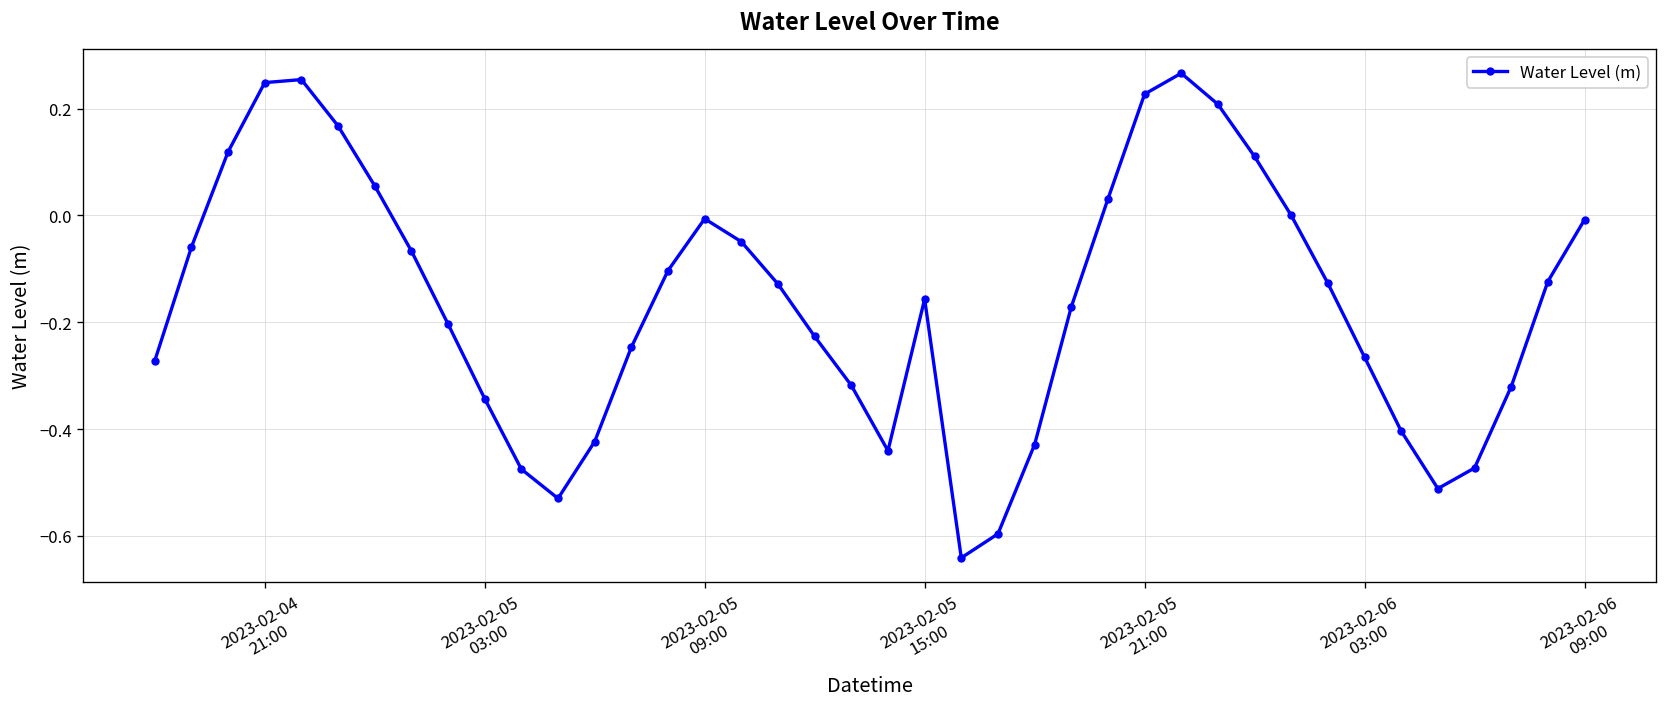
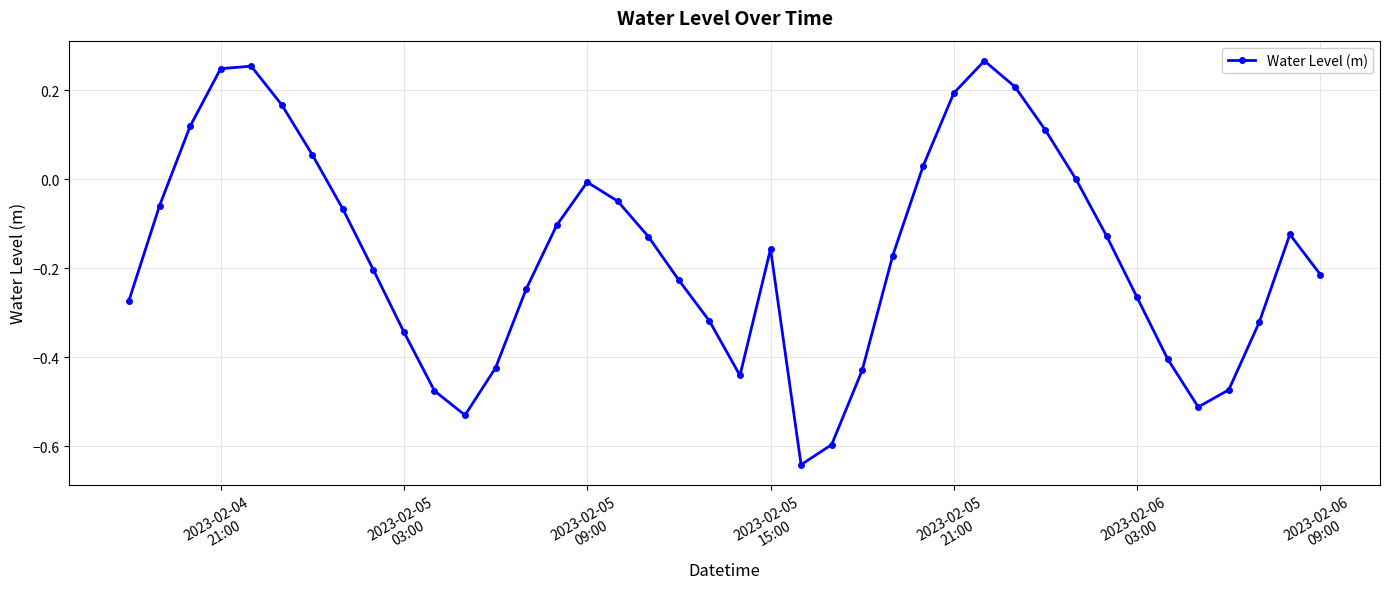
  {
    "2023-02-04 21:00": 0.25,
    "2023-02-05 03:00": -0.34,
    "2023-02-05 09:00": -0.01,
    "2023-02-05 15:00": -0.16,
-   "2023-02-05 21:00": 0.23,
+   "2023-02-05 21:00": 0.19,
    "2023-02-06 03:00": -0.27,
-   "2023-02-06 09:00": -0.01
+   "2023-02-06 09:00": -0.21
  }
